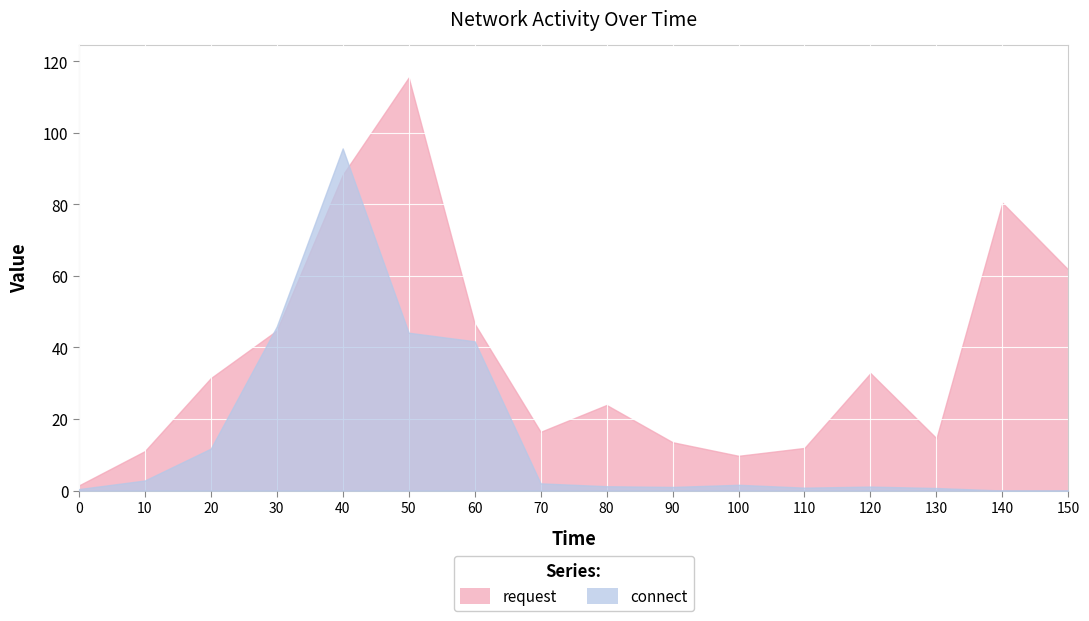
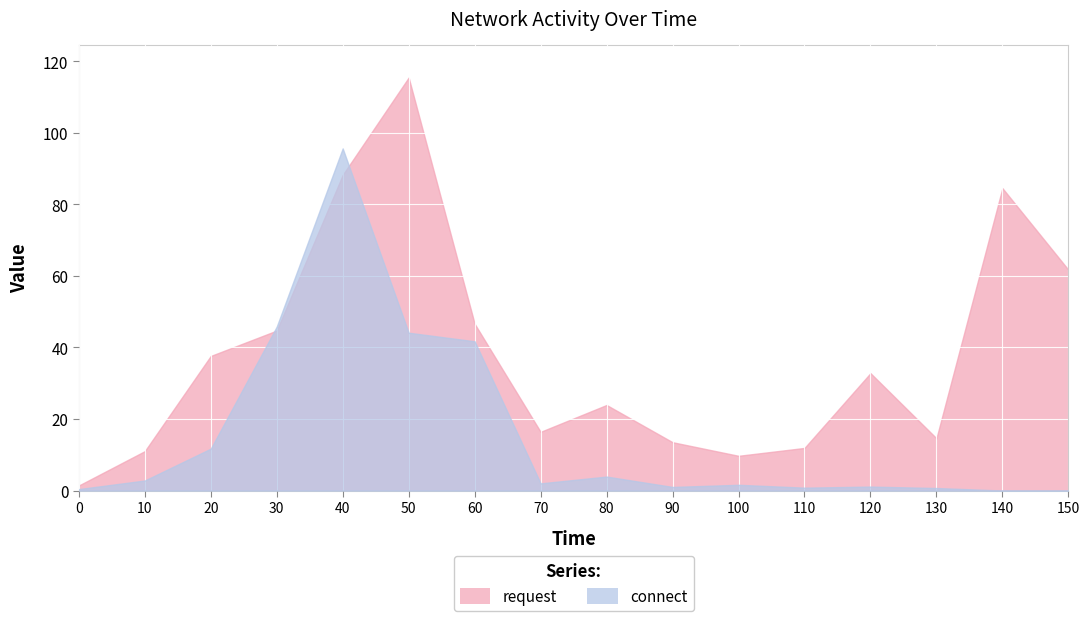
  {
    "request": {
      "0": 1,
      "10": 11,
-     "20": 31,
+     "20": 38,
      "30": 45,
      "40": 88,
      "50": 115,
      "60": 47,
      "70": 16,
      "80": 24,
      "90": 14,
      "100": 10,
      "110": 12,
      "120": 33,
      "130": 15,
-     "140": 80,
+     "140": 85,
      "150": 62
    },
    "connect": {
      "10": 3,
      "20": 12,
      "30": 46,
      "40": 96,
      "50": 44,
      "60": 42,
      "70": 2,
-     "80": 1,
+     "80": 4,
      "90": 1,
      "100": 2,
      "110": 1,
      "120": 1,
      "130": 1,
      "140": 0,
      "150": 0
    }
  }
